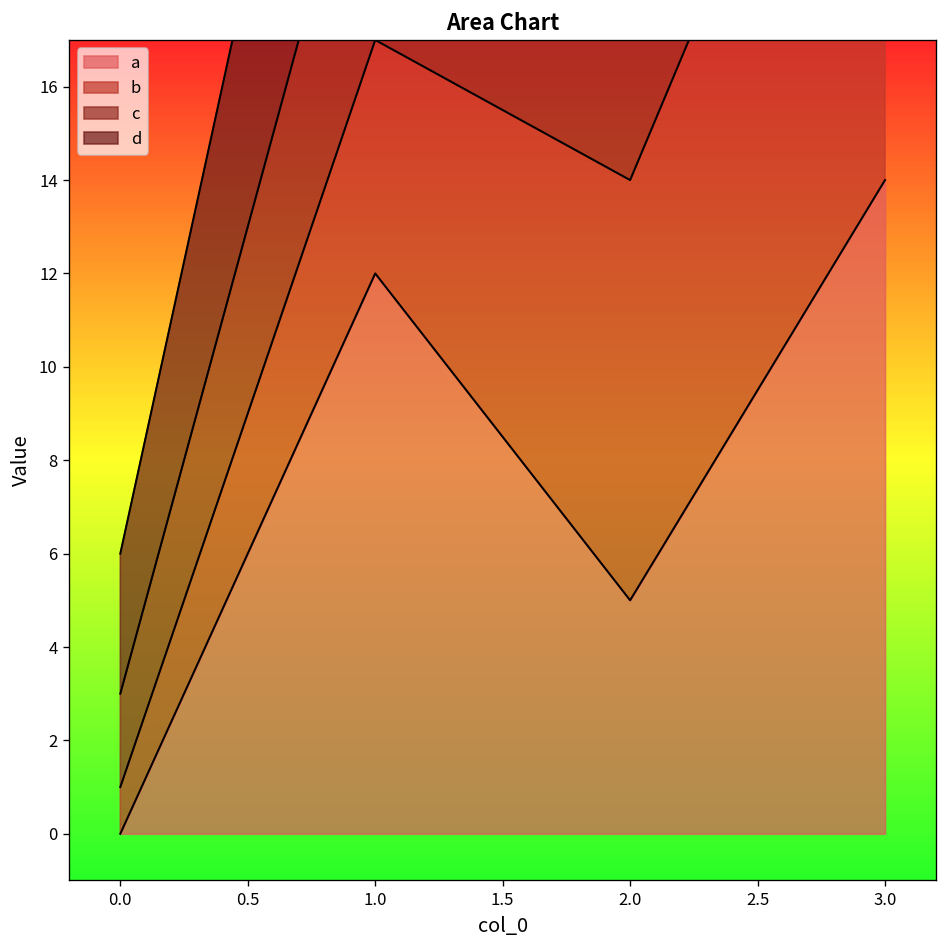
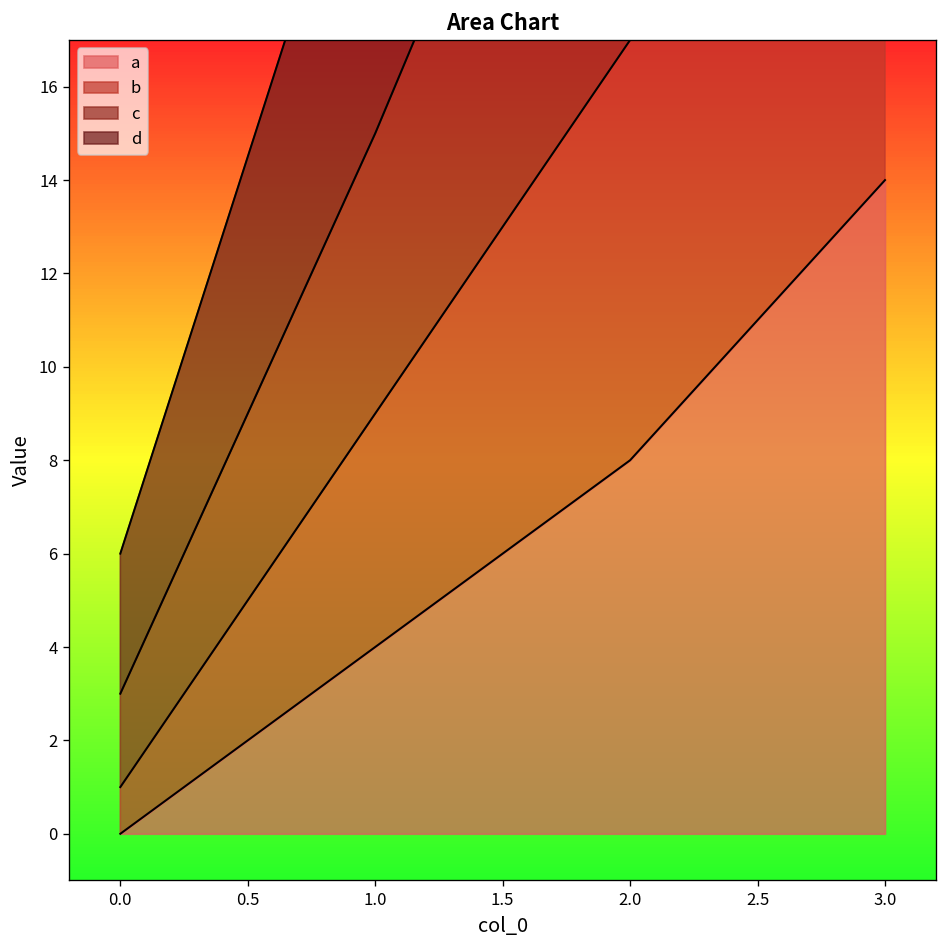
  {
    "a": {
      "0.0": 0,
-     "1.0": 12,
-     "2.0": 5,
+     "1.0": 4,
+     "2.0": 8,
      "3.0": 14
    }
  }
